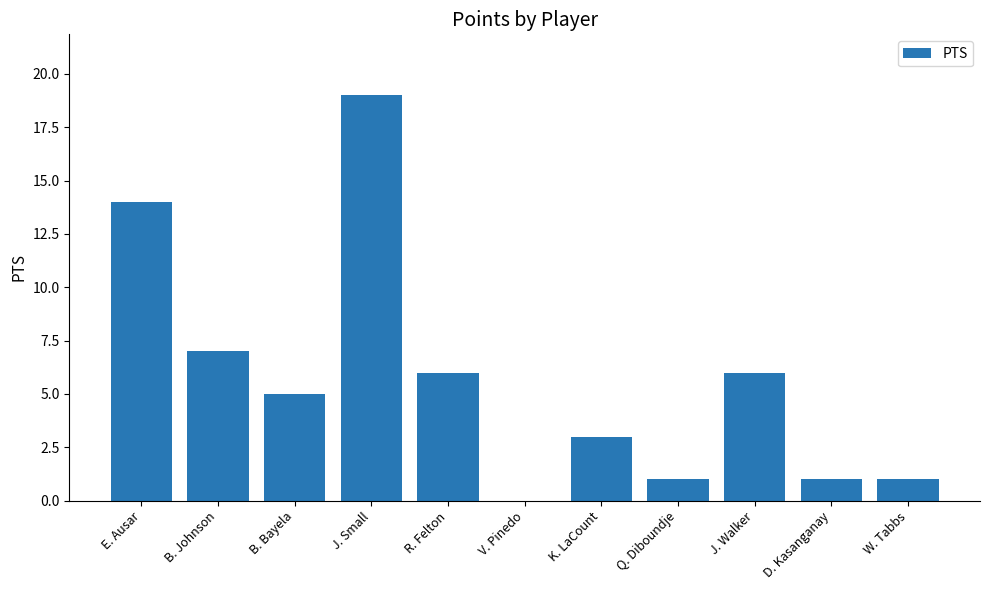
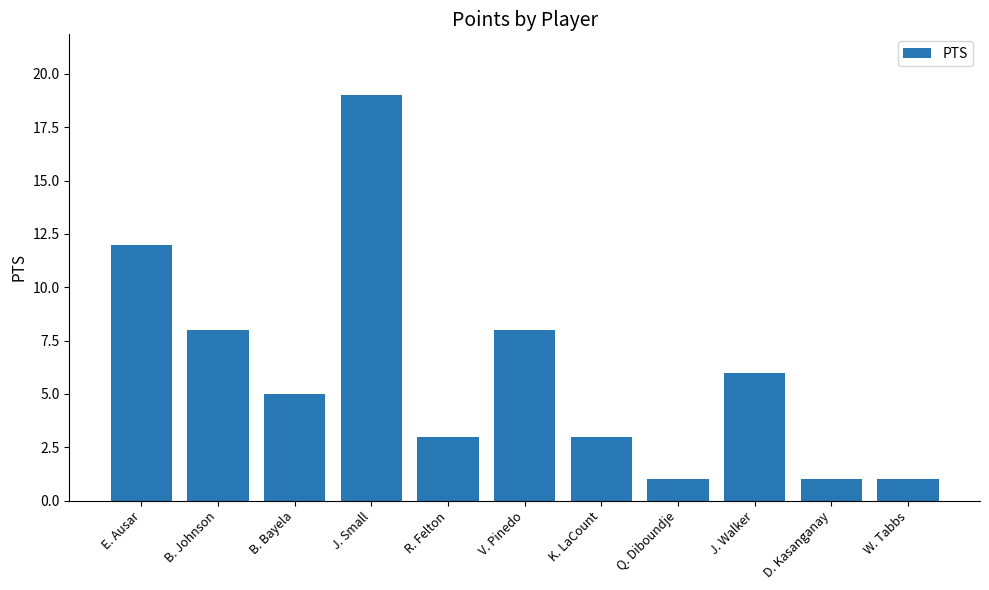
  {
-   "E. Ausar": 14,
-   "B. Johnson": 7,
+   "E. Ausar": 12,
+   "B. Johnson": 8,
    "B. Bayela": 5,
    "J. Small": 19,
-   "R. Felton": 6,
-   "V. Pinedo": 0,
+   "R. Felton": 3,
+   "V. Pinedo": 8,
    "K. LaCount": 3,
    "Q. Diboundje": 1,
    "J. Walker": 6,
    "D. Kasanganay": 1,
    "W. Tabbs": 1
  }
